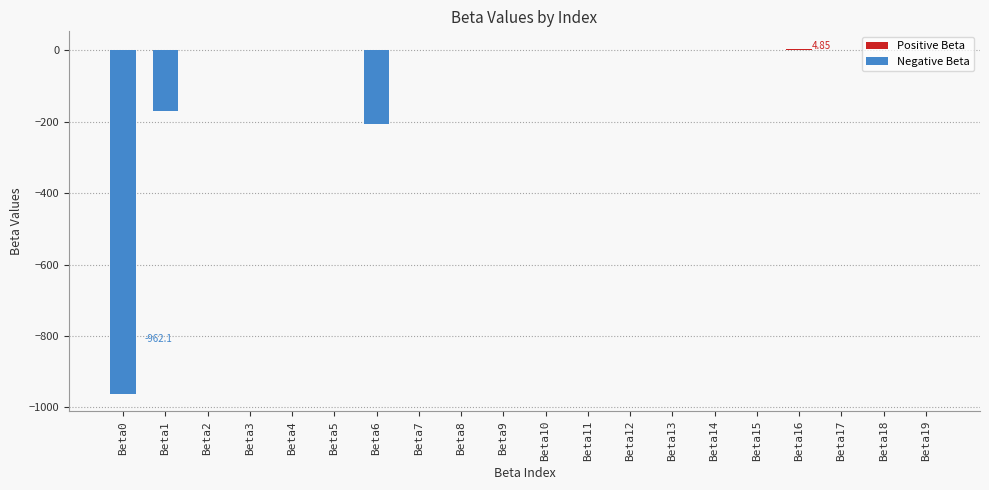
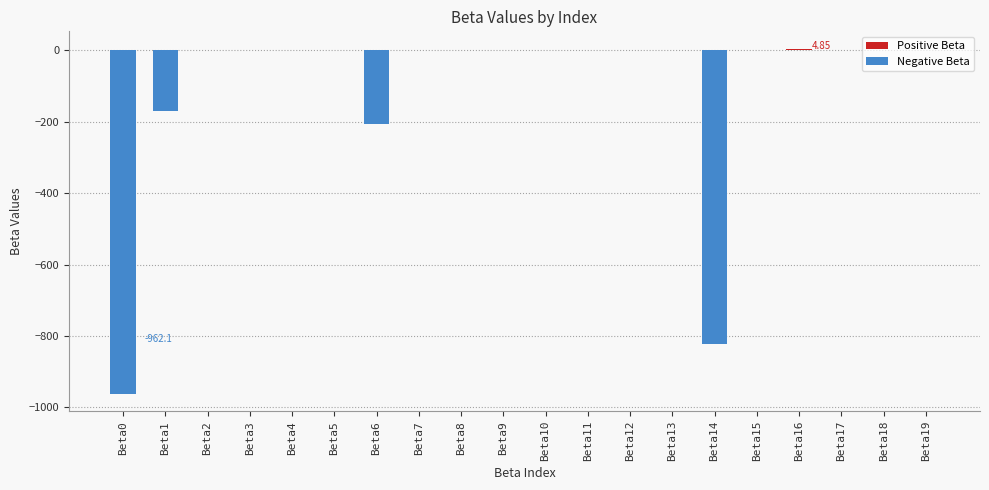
  {
    "Beta0": -960,
    "Beta1": -170,
    "Beta6": -210,
-   "Beta14": 0
+   "Beta14": -820
  }
